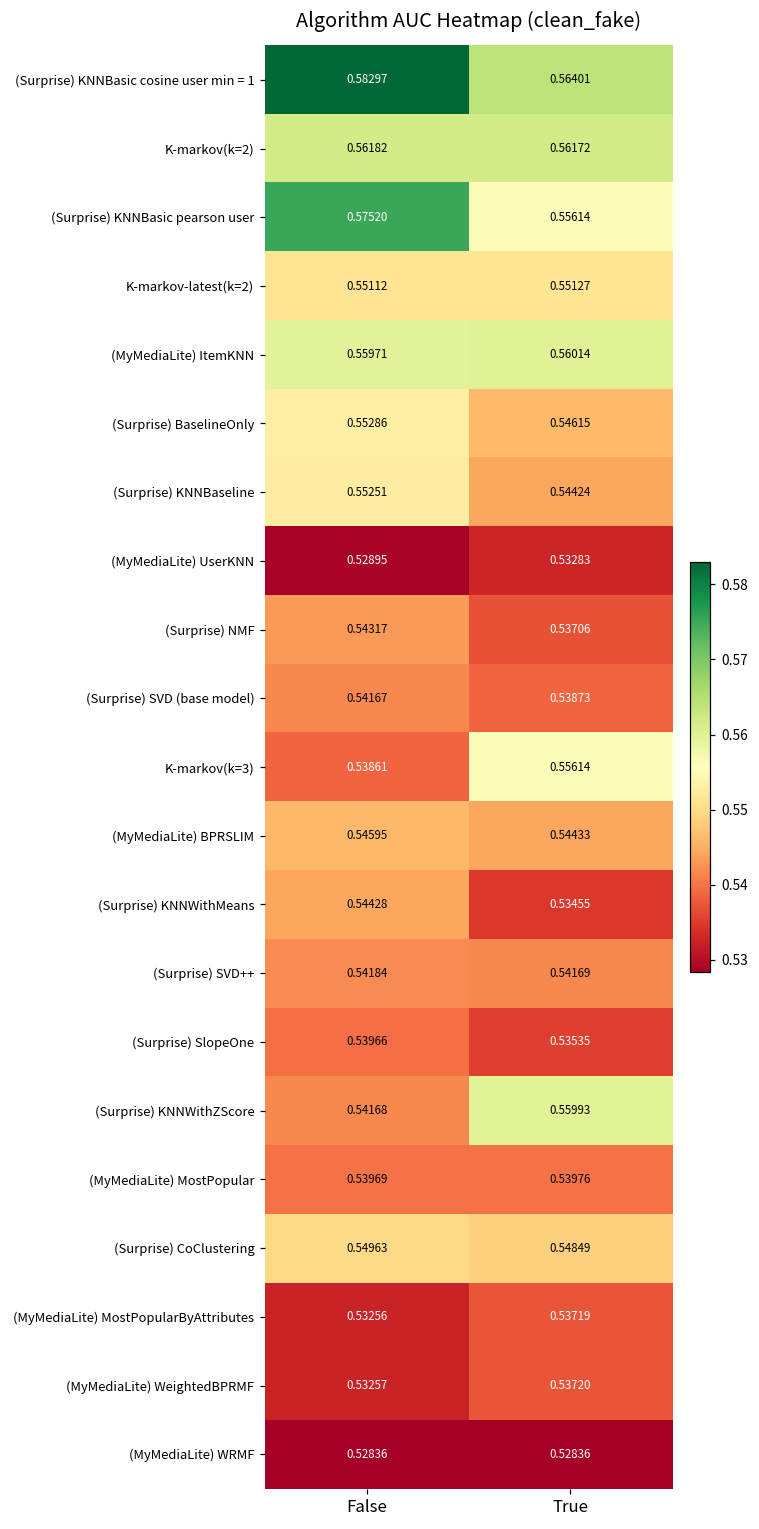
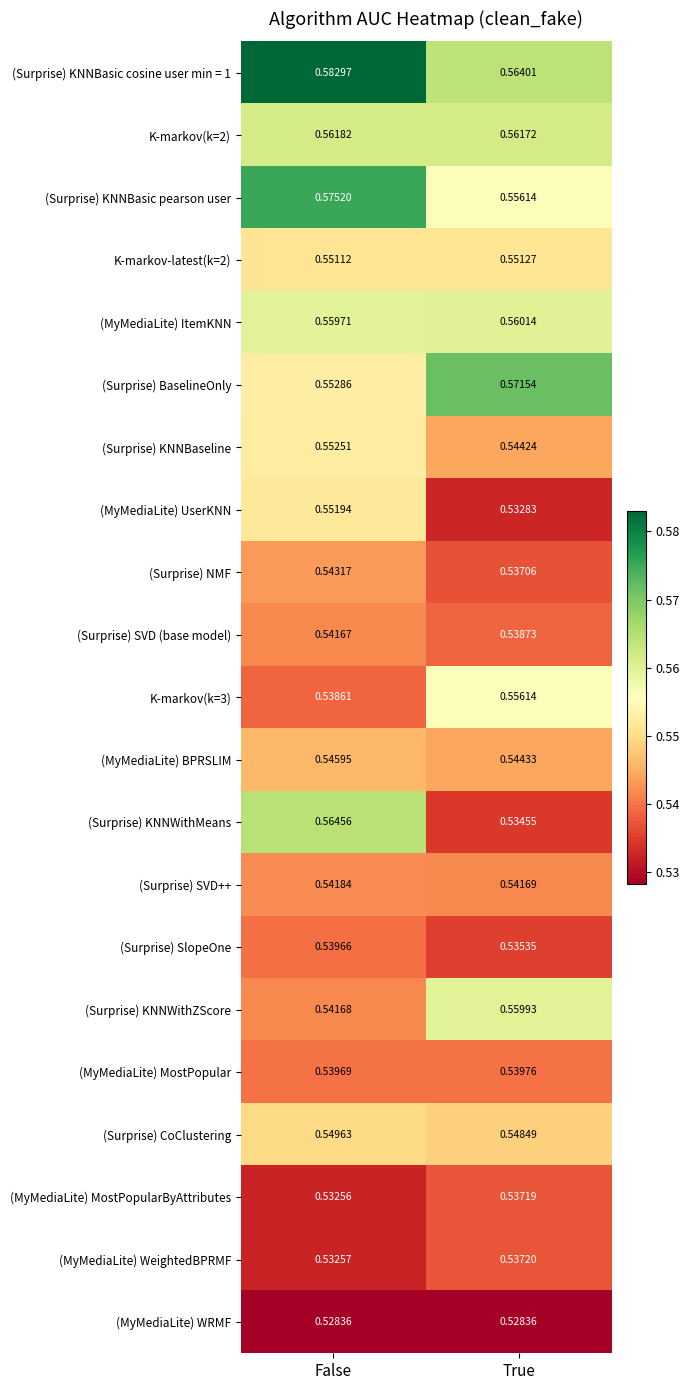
  {
    "(Surprise) KNNBasic cosine user min = 1": {
      "False": 0.58297,
      "True": 0.56401
    },
    "K-markov(k=2)": {
      "False": 0.56182,
      "True": 0.56172
    },
    "(Surprise) KNNBasic pearson user": {
      "False": 0.57520,
      "True": 0.55614
    },
    "K-markov-latest(k=2)": {
      "False": 0.55112,
      "True": 0.55127
    },
    "(MyMediaLite) ItemKNN": {
      "False": 0.55971,
      "True": 0.56014
    },
    "(Surprise) BaselineOnly": {
      "False": 0.55286,
-     "True": 0.54615
+     "True": 0.57154
    },
    "(Surprise) KNNBaseline": {
      "False": 0.55251,
      "True": 0.54424
    },
    "(MyMediaLite) UserKNN": {
-     "False": 0.52895,
+     "False": 0.55194,
      "True": 0.53283
    },
    "(Surprise) NMF": {
      "False": 0.54317,
      "True": 0.53706
    },
    "(Surprise) SVD (base model)": {
      "False": 0.54167,
      "True": 0.53873
    },
    "K-markov(k=3)": {
      "False": 0.53861,
      "True": 0.55614
    },
    "(MyMediaLite) BPRSLIM": {
      "False": 0.54595,
      "True": 0.54433
    },
    "(Surprise) KNNWithMeans": {
-     "False": 0.54428,
+     "False": 0.56456,
      "True": 0.53455
    },
    "(Surprise) SVD++": {
      "False": 0.54184,
      "True": 0.54169
    },
    "(Surprise) SlopeOne": {
      "False": 0.53966,
      "True": 0.53535
    },
    "(Surprise) KNNWithZScore": {
      "False": 0.54168,
      "True": 0.55993
    },
    "(MyMediaLite) MostPopular": {
      "False": 0.53969,
      "True": 0.53976
    },
    "(Surprise) CoClustering": {
      "False": 0.54963,
      "True": 0.54849
    },
    "(MyMediaLite) MostPopularByAttributes": {
      "False": 0.53256,
      "True": 0.53719
    },
    "(MyMediaLite) WeightedBPRMF": {
      "False": 0.53257,
      "True": 0.53720
    },
    "(MyMediaLite) WRMF": {
      "False": 0.52836,
      "True": 0.52836
    }
  }
